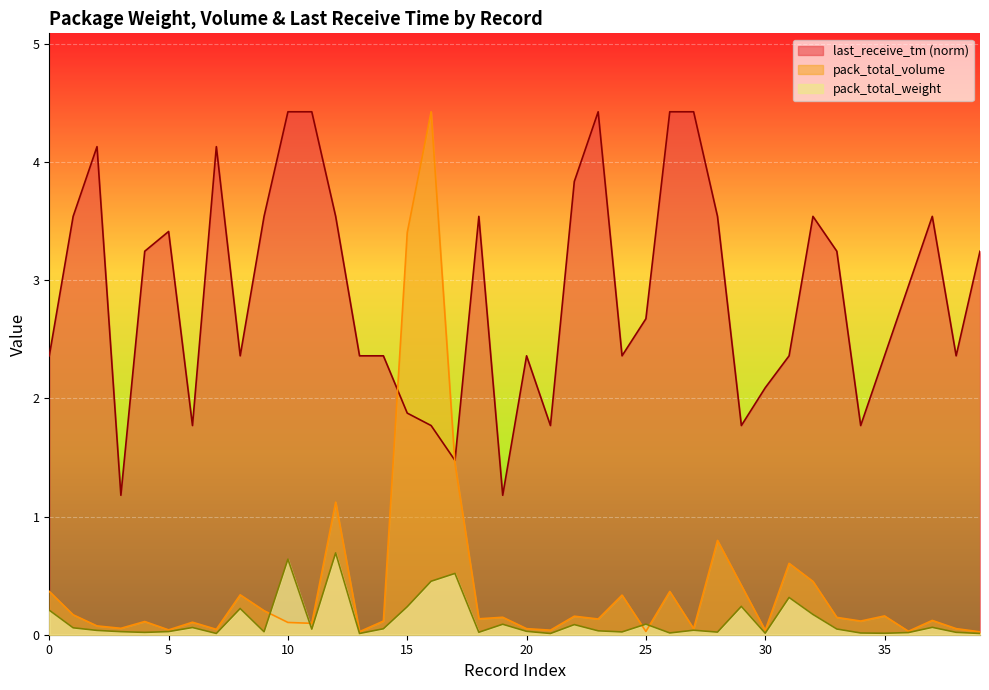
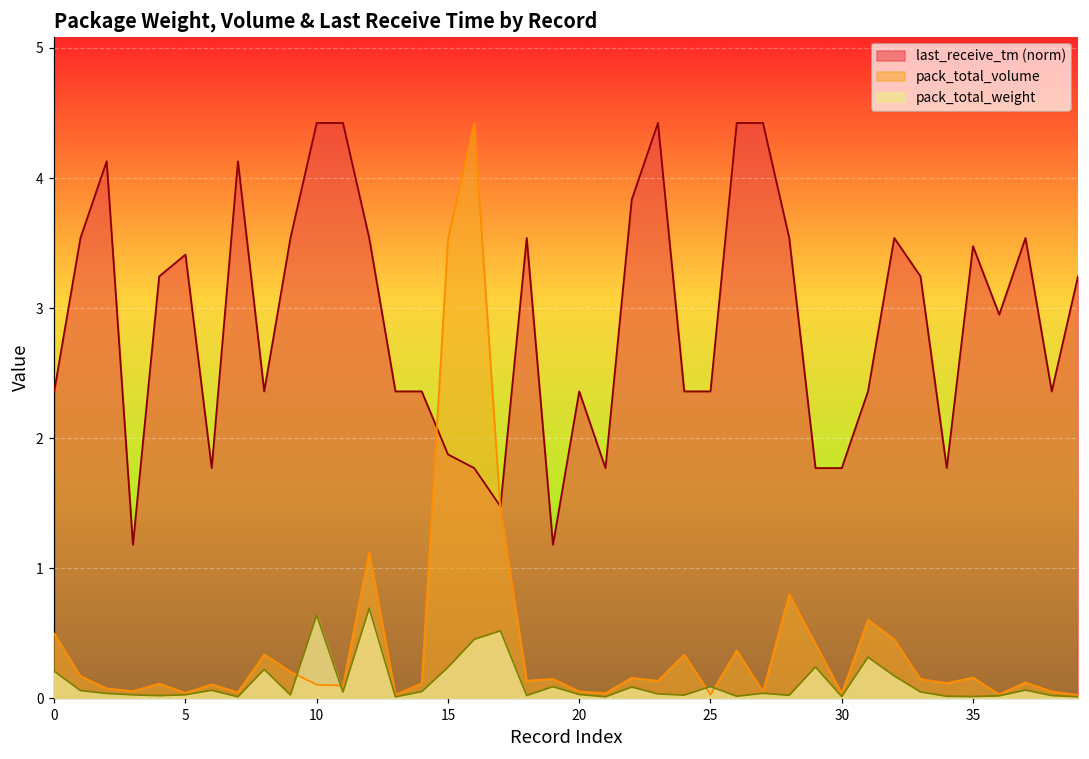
  {
    "last_receive_tm (norm)": {
      "0": 2.36,
      "5": 3.41,
      "10": 4.42,
      "15": 1.87,
      "20": 2.36,
-     "25": 2.67,
-     "30": 2.09,
-     "35": 2.36
+     "25": 2.36,
+     "30": 1.77,
+     "35": 3.48
    },
    "pack_total_volume": {
-     "0": 0.37,
+     "0": 0.50,
      "10": 0.10,
-     "15": 3.40,
+     "15": 3.53,
      "20": 0.05,
      "25": 0.03,
      "30": 0.04,
      "35": 0.16
    },
    "pack_total_weight": {
      "0": 0.21,
      "10": 0.64,
      "15": 0.24,
      "20": 0.03,
      "25": 0.09,
      "30": 0.01,
      "35": 0.01
    }
  }
